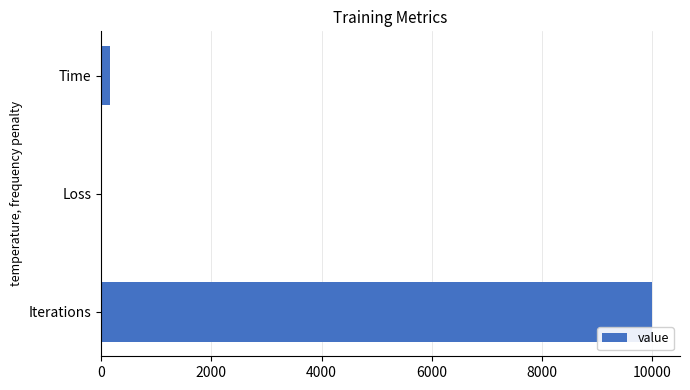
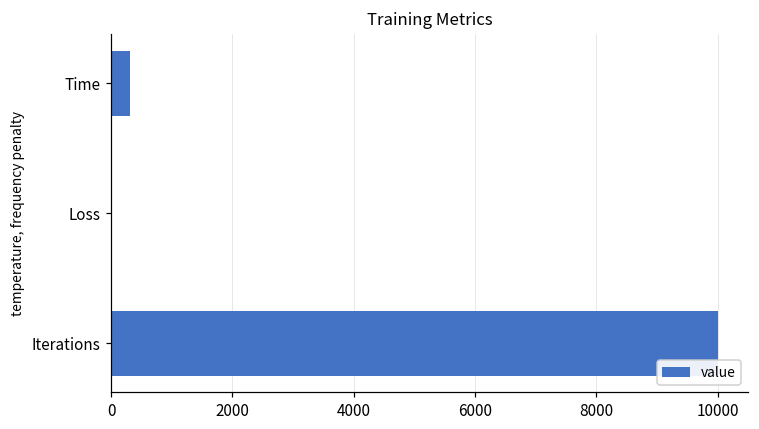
  {
-   "Time": 200,
+   "Time": 300,
    "Iterations": 10000
  }
